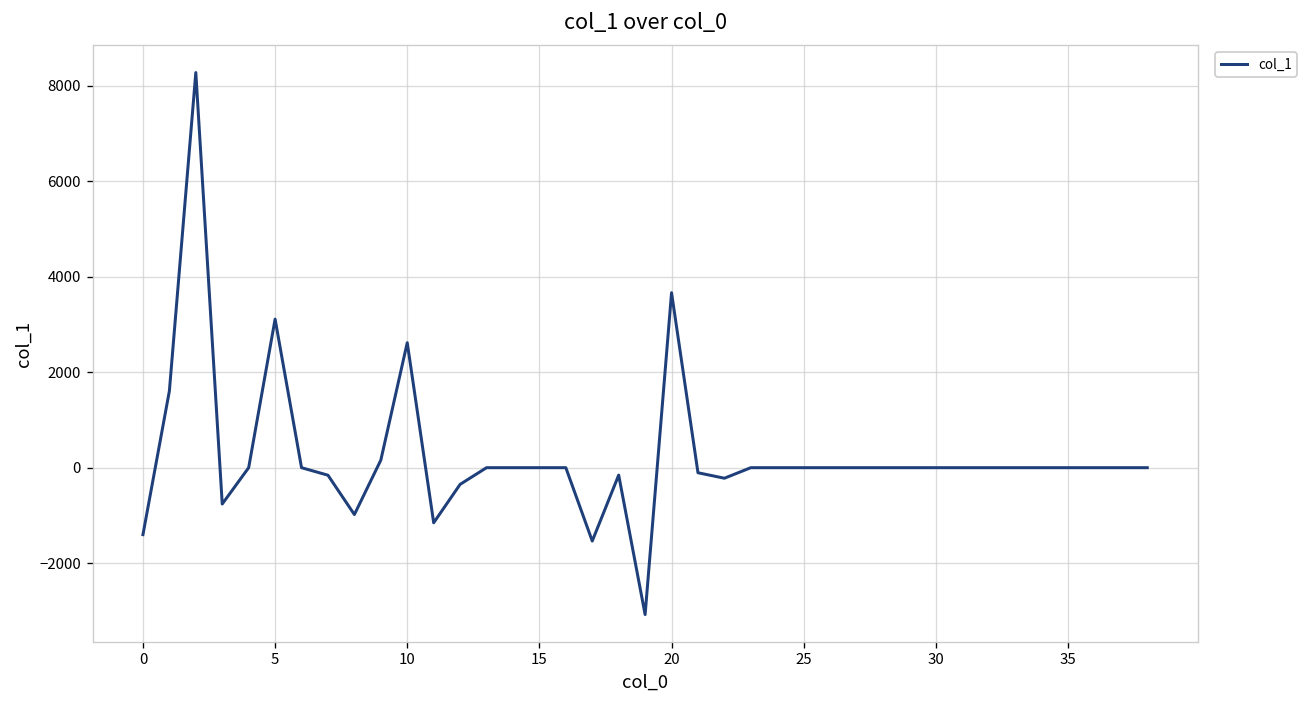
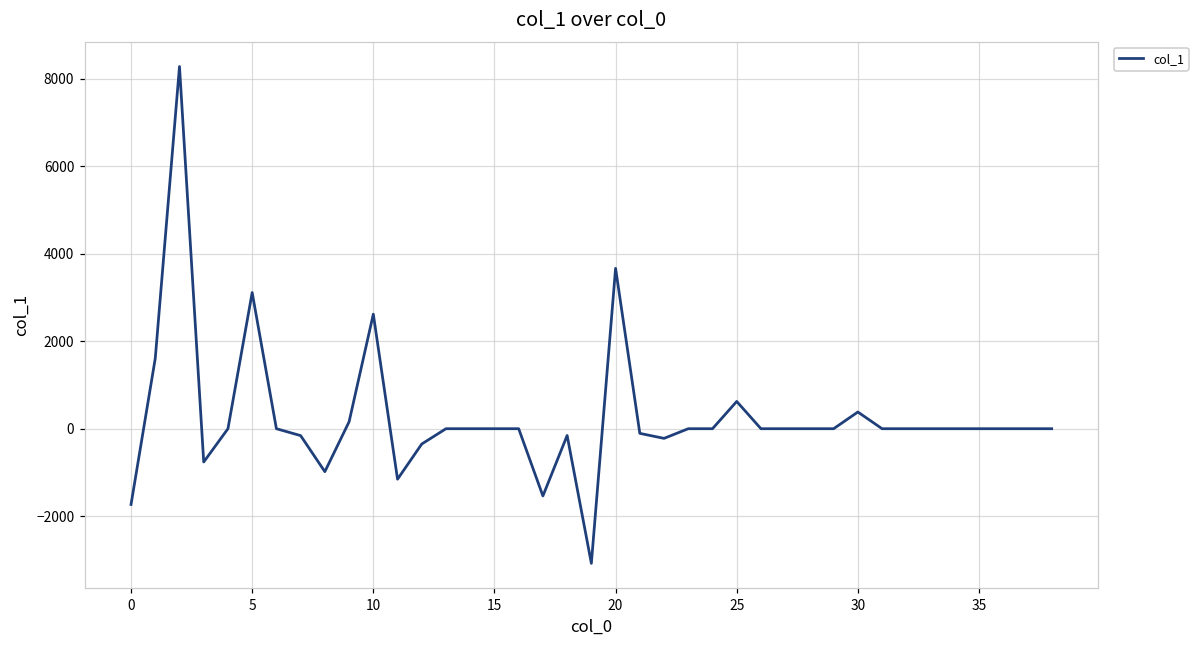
  {
-   "0": -1400,
+   "0": -1700,
    "5": 3100,
    "10": 2600,
    "15": 0,
    "20": 3700,
-   "25": 0,
-   "30": 0,
+   "25": 600,
+   "30": 400,
    "35": 0
  }
